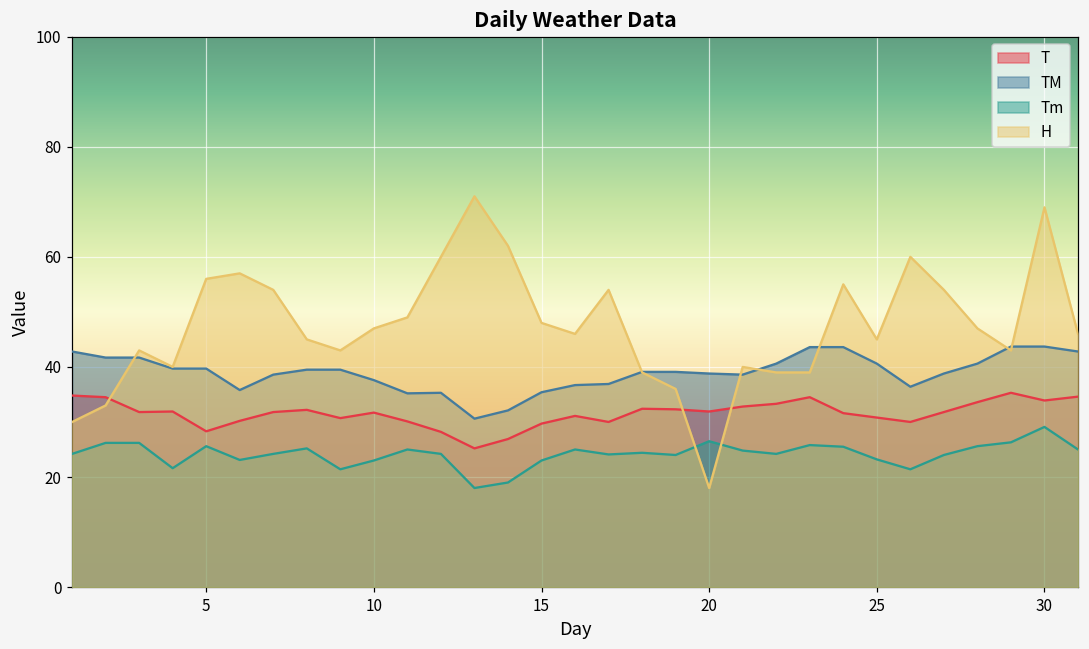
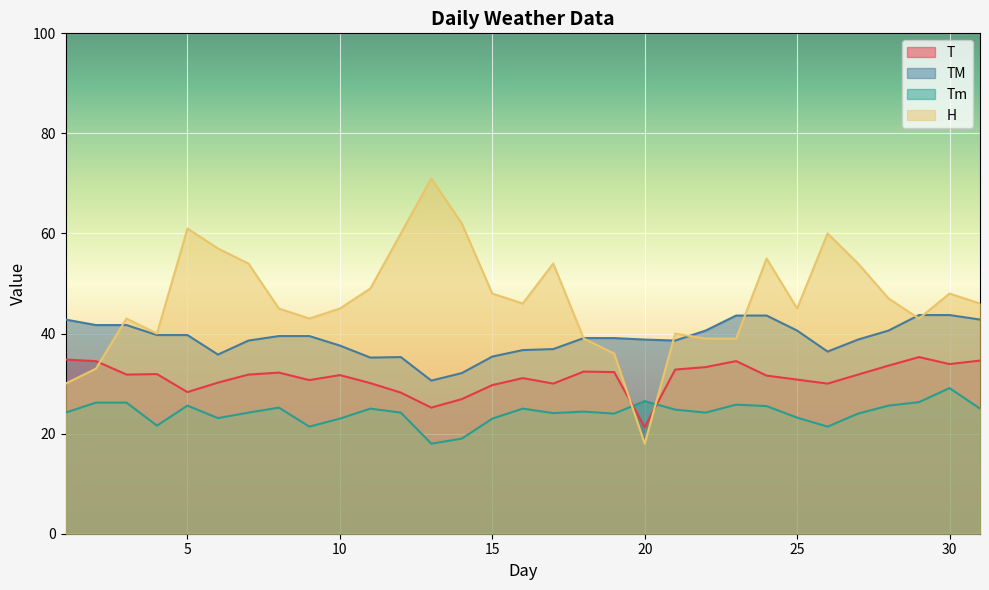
  {
    "T": {
      "5": 28,
      "10": 32,
      "15": 30,
-     "20": 32,
+     "20": 21,
      "25": 31,
      "30": 34
    },
    "H": {
-     "5": 56,
-     "10": 47,
+     "5": 61,
+     "10": 45,
      "15": 48,
      "20": 18,
      "25": 45,
-     "30": 69
+     "30": 48
    }
  }
